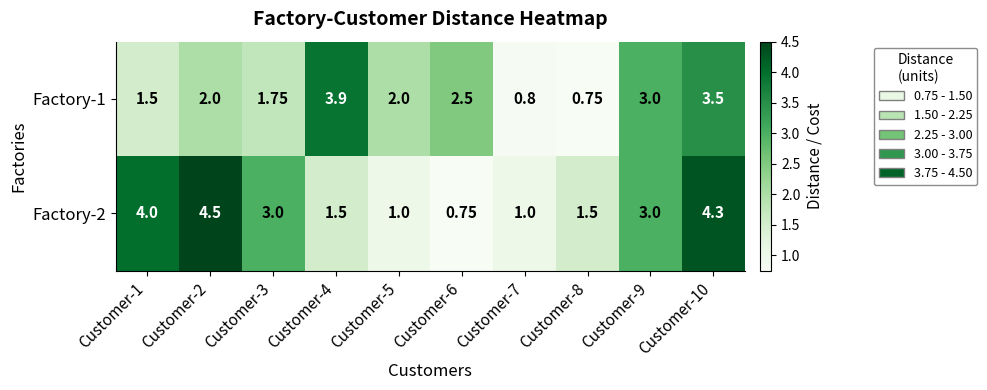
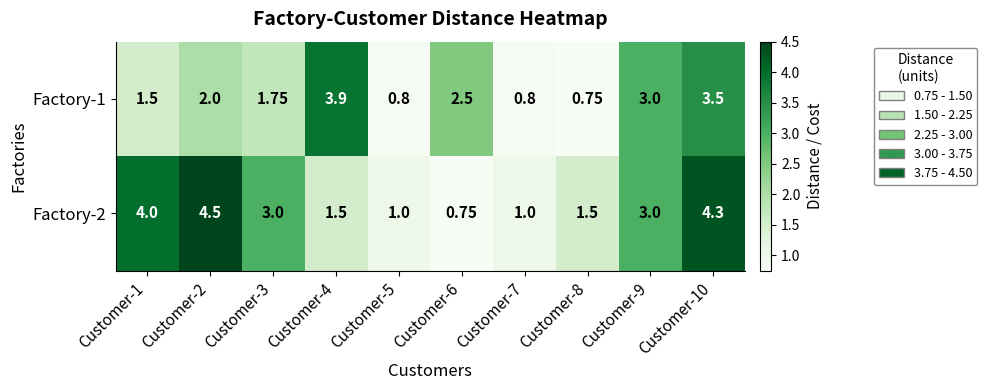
  {
    "Factory-1": {
      "Customer-1": 1.5,
      "Customer-2": 2.0,
      "Customer-3": 1.75,
      "Customer-4": 3.9,
-     "Customer-5": 2.0,
+     "Customer-5": 0.8,
      "Customer-6": 2.5,
      "Customer-7": 0.8,
      "Customer-8": 0.75,
      "Customer-9": 3.0,
      "Customer-10": 3.5
    },
    "Factory-2": {
      "Customer-1": 4.0,
      "Customer-2": 4.5,
      "Customer-3": 3.0,
      "Customer-4": 1.5,
      "Customer-5": 1.0,
      "Customer-6": 0.75,
      "Customer-7": 1.0,
      "Customer-8": 1.5,
      "Customer-9": 3.0,
      "Customer-10": 4.3
    }
  }
